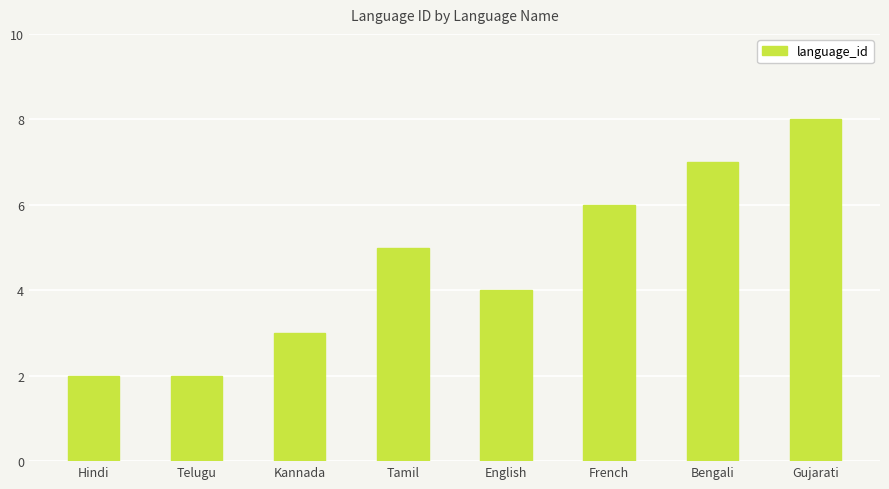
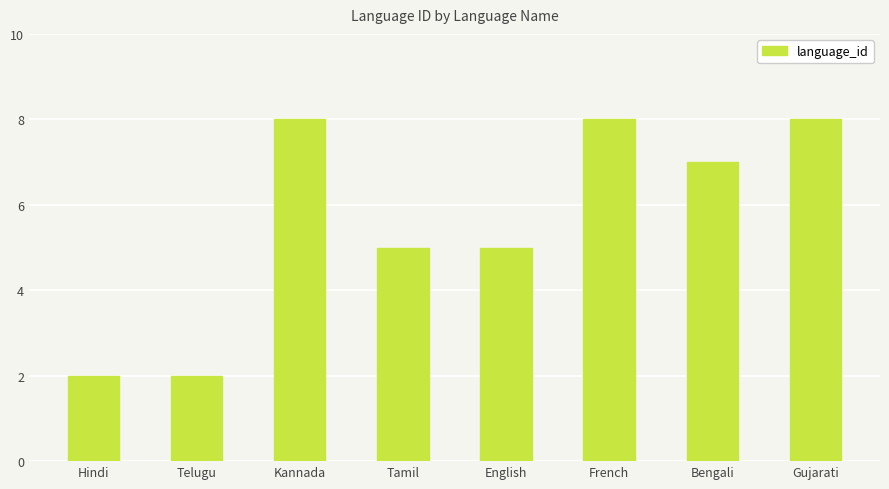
  {
    "Hindi": 2,
    "Telugu": 2,
-   "Kannada": 3,
+   "Kannada": 8,
    "Tamil": 5,
-   "English": 4,
-   "French": 6,
+   "English": 5,
+   "French": 8,
    "Bengali": 7,
    "Gujarati": 8
  }
